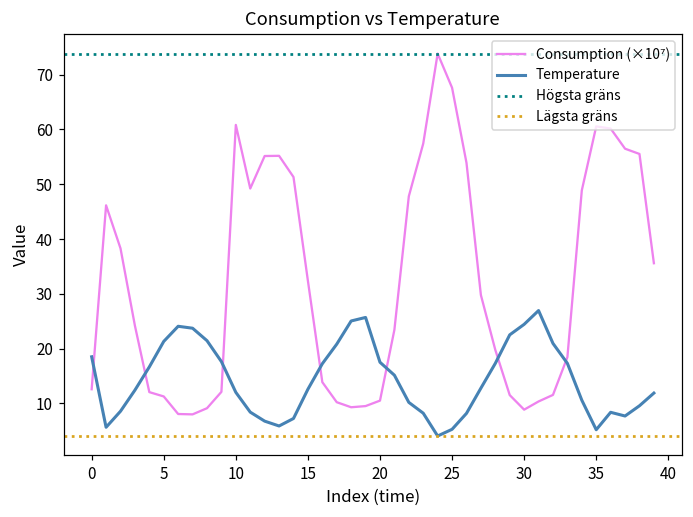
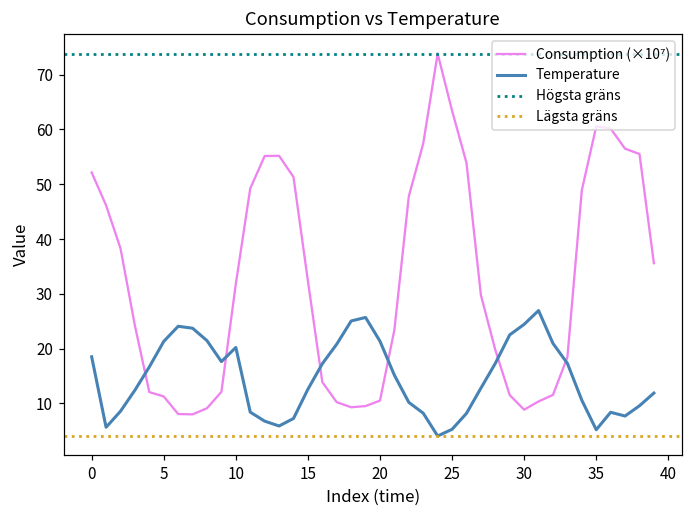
  {
    "Consumption (×10⁷)": {
-     "0": 13,
+     "0": 52,
      "5": 11,
-     "10": 61,
+     "10": 32,
      "15": 32,
      "20": 10,
-     "25": 68,
+     "25": 63,
      "30": 9
    },
    "Temperature": {
      "0": 18,
      "5": 21,
-     "10": 12,
+     "10": 20,
      "15": 13,
-     "20": 17,
+     "20": 21,
      "25": 5,
      "30": 24,
      "35": 5
    }
  }
